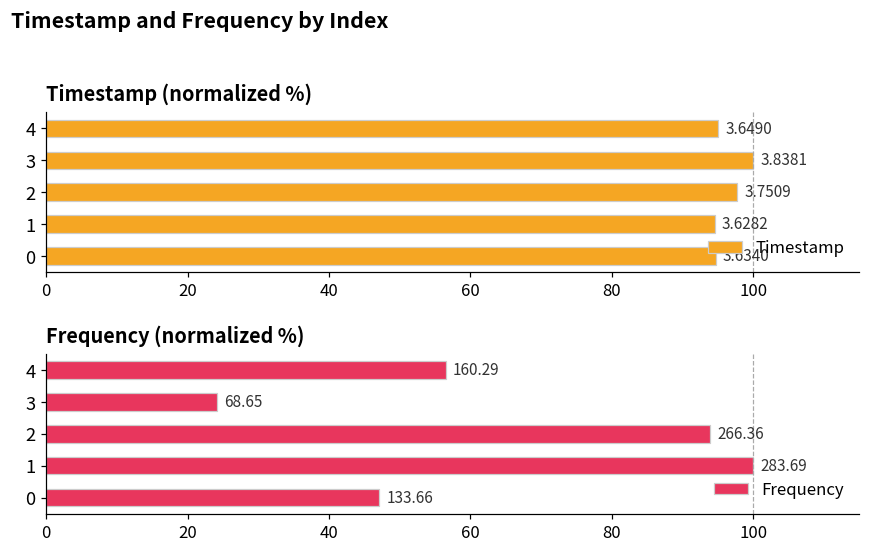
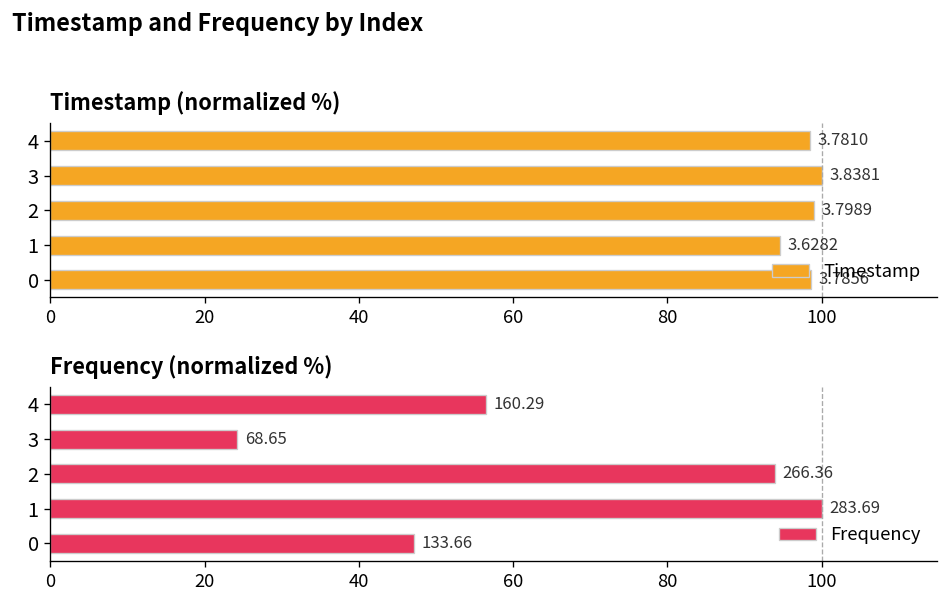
  {
    "Timestamp (normalized %)": {
-     "4": 3.6490,
-     "2": 3.7509,
-     "0": 3.6340
+     "4": 3.7810,
+     "2": 3.7989,
+     "0": 3.7856
    }
  }
